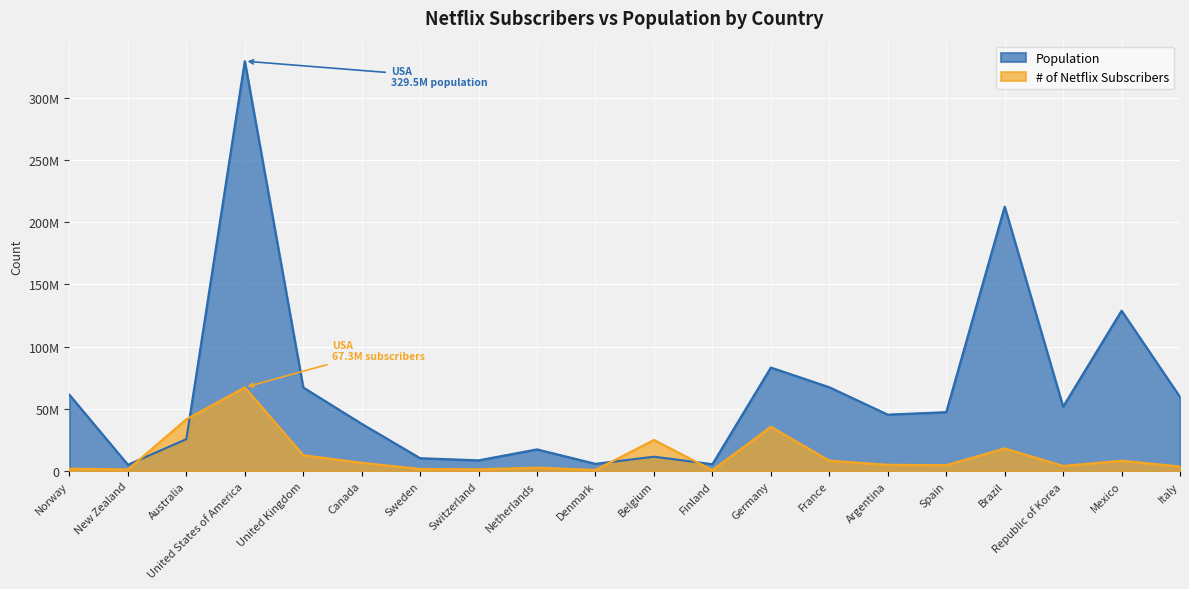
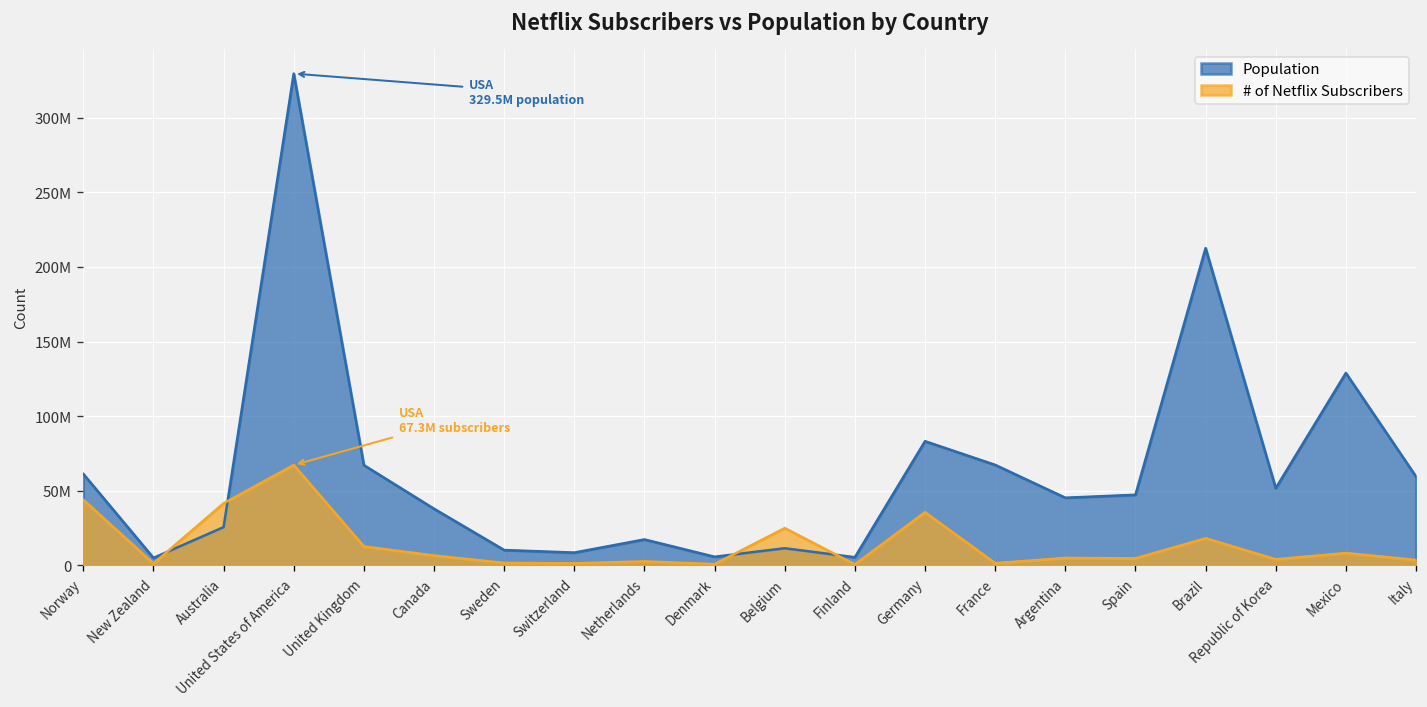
  {
    "Population": {
      "United States of America": "329.5M"
    },
    "# of Netflix Subscribers": {
-     "Norway": "2000000",
+     "Norway": "44000000",
      "New Zealand": "1000000",
      "Australia": "42000000",
      "United States of America": "67000000",
      "United Kingdom": "13000000",
      "Canada": "7000000",
      "Sweden": "2000000",
      "Switzerland": "1000000",
      "Netherlands": "3000000",
      "Denmark": "1000000",
      "Belgium": "25000000",
      "Finland": "1000000",
      "Germany": "36000000",
-     "France": "8000000",
+     "France": "2000000",
      "Argentina": "5000000",
      "Spain": "5000000",
      "Brazil": "18000000",
      "Republic of Korea": "4000000",
      "Mexico": "8000000",
      "Italy": "4000000"
    }
  }
